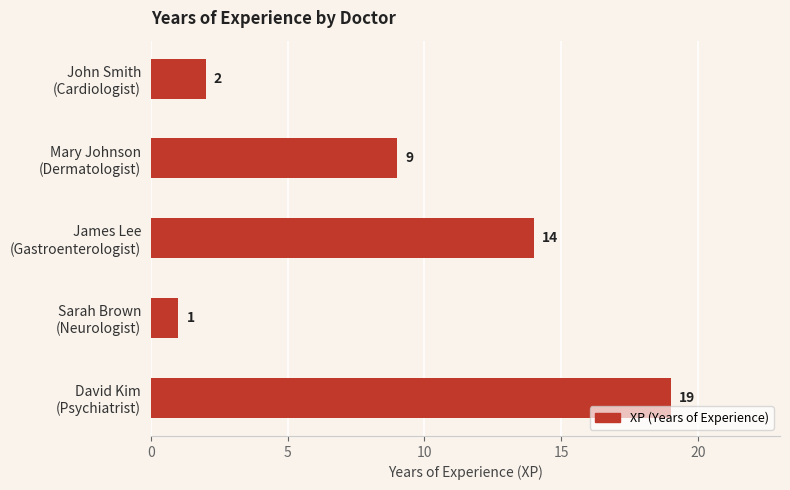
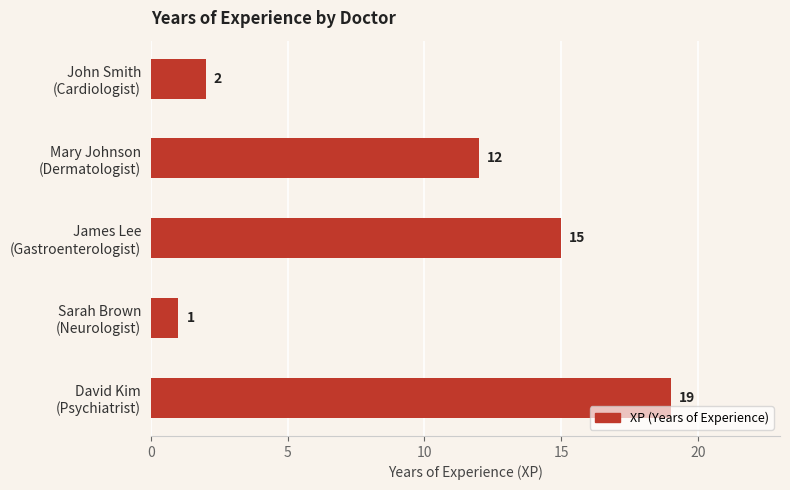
  {
    "John Smith (Cardiologist)": 2,
-   "Mary Johnson (Dermatologist)": 9,
-   "James Lee (Gastroenterologist)": 14,
+   "Mary Johnson (Dermatologist)": 12,
+   "James Lee (Gastroenterologist)": 15,
    "Sarah Brown (Neurologist)": 1,
    "David Kim (Psychiatrist)": 19
  }
